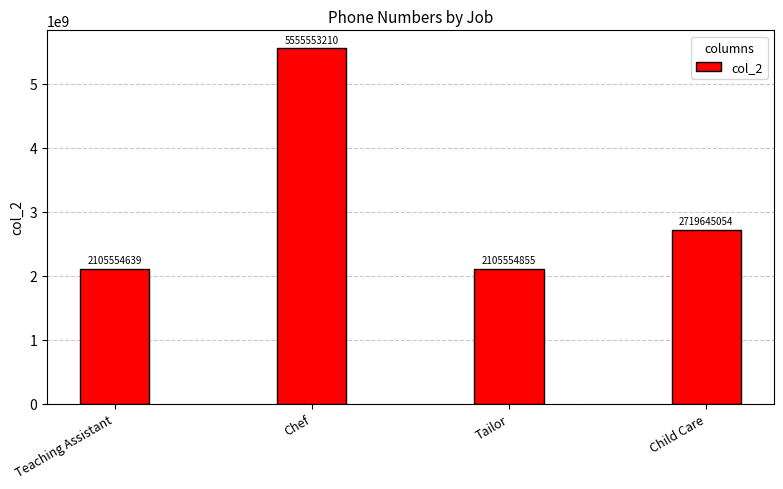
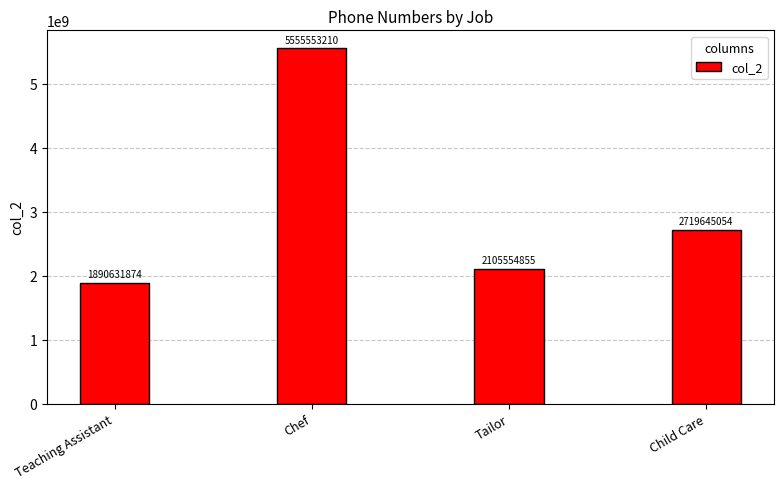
  {
-   "Teaching Assistant": 2105554639,
+   "Teaching Assistant": 1890631874,
    "Chef": 5555553210,
    "Tailor": 2105554855,
    "Child Care": 2719645054
  }
